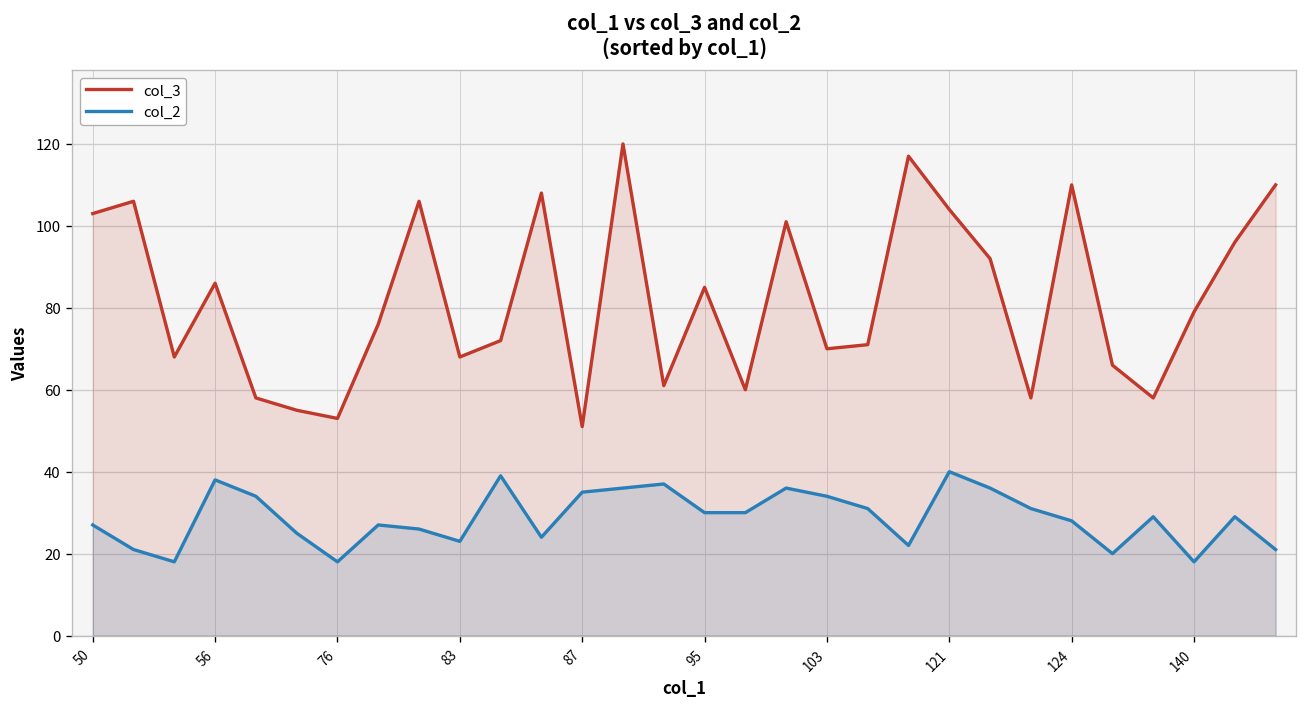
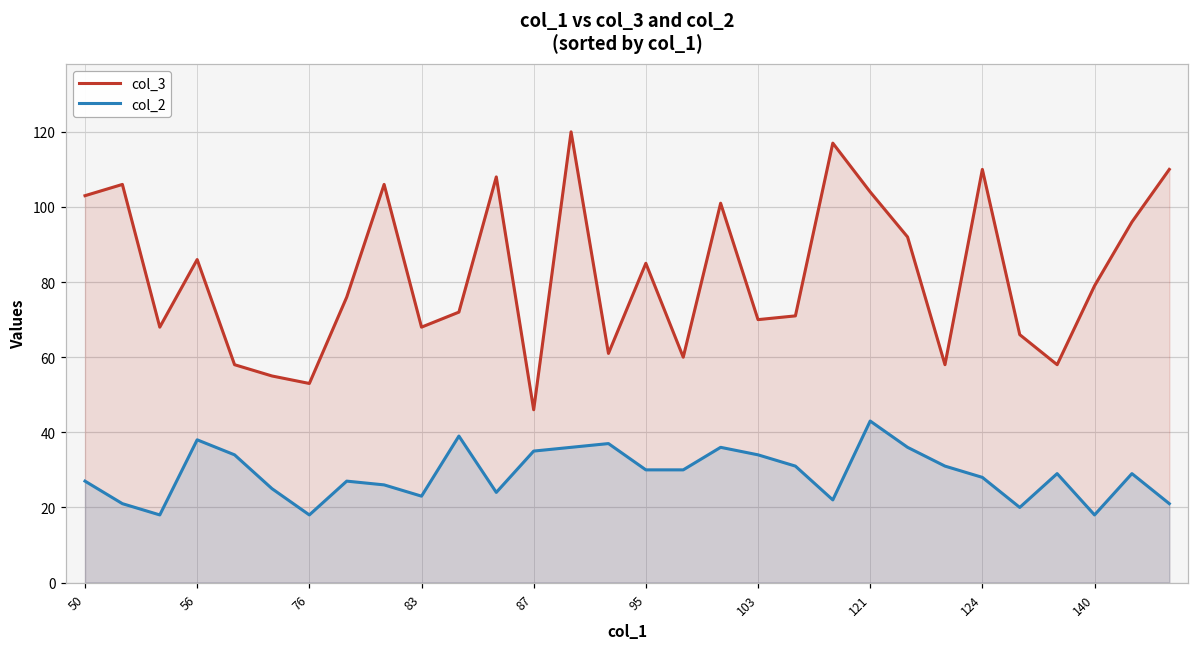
  {
    "col_3": {
      "50": 103,
      "56": 86,
      "76": 53,
      "83": 68,
-     "87": 51,
+     "87": 46,
      "95": 85,
      "103": 70,
      "121": 104,
      "124": 110,
      "140": 79
    },
    "col_2": {
      "50": 27,
      "56": 38,
      "76": 18,
      "83": 23,
      "87": 35,
      "95": 30,
      "103": 34,
-     "121": 40,
+     "121": 43,
      "124": 28,
      "140": 18
    }
  }
